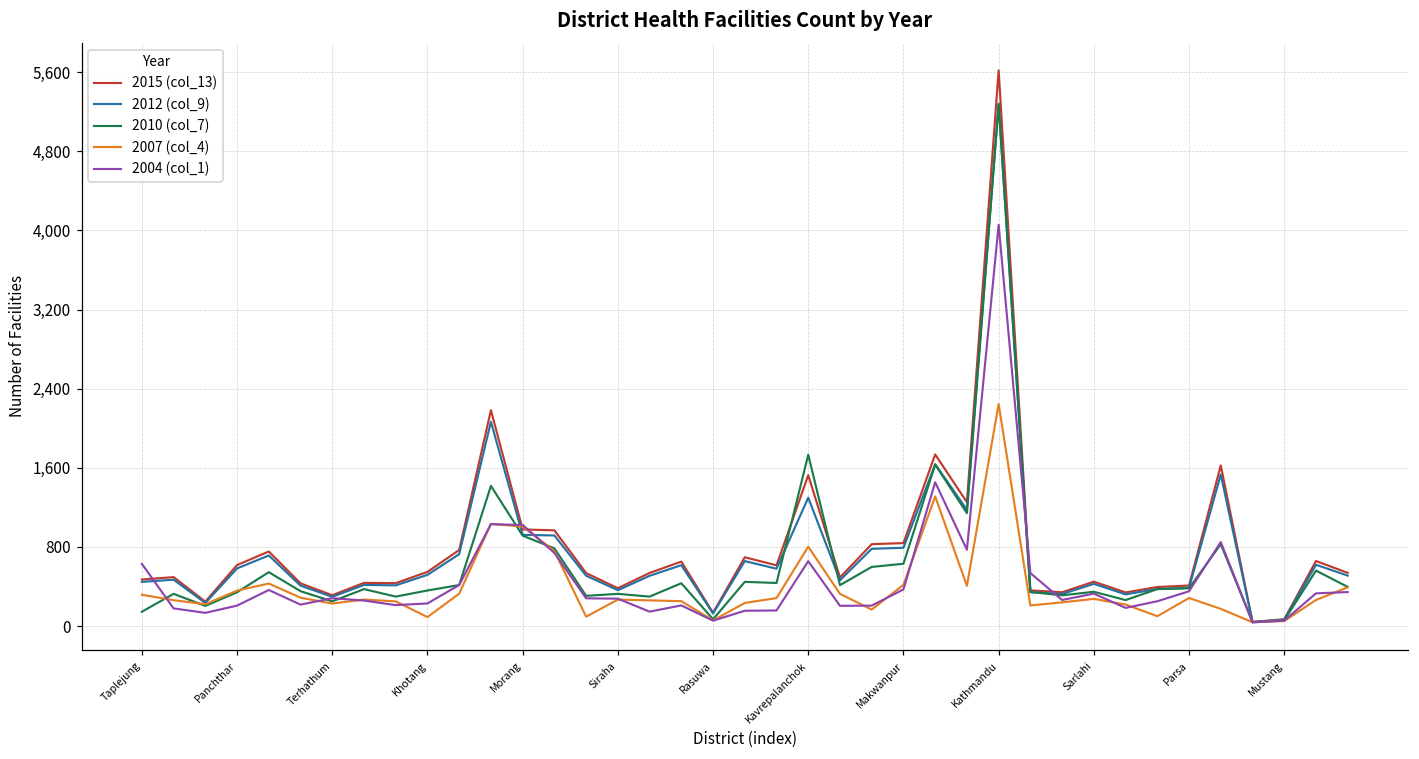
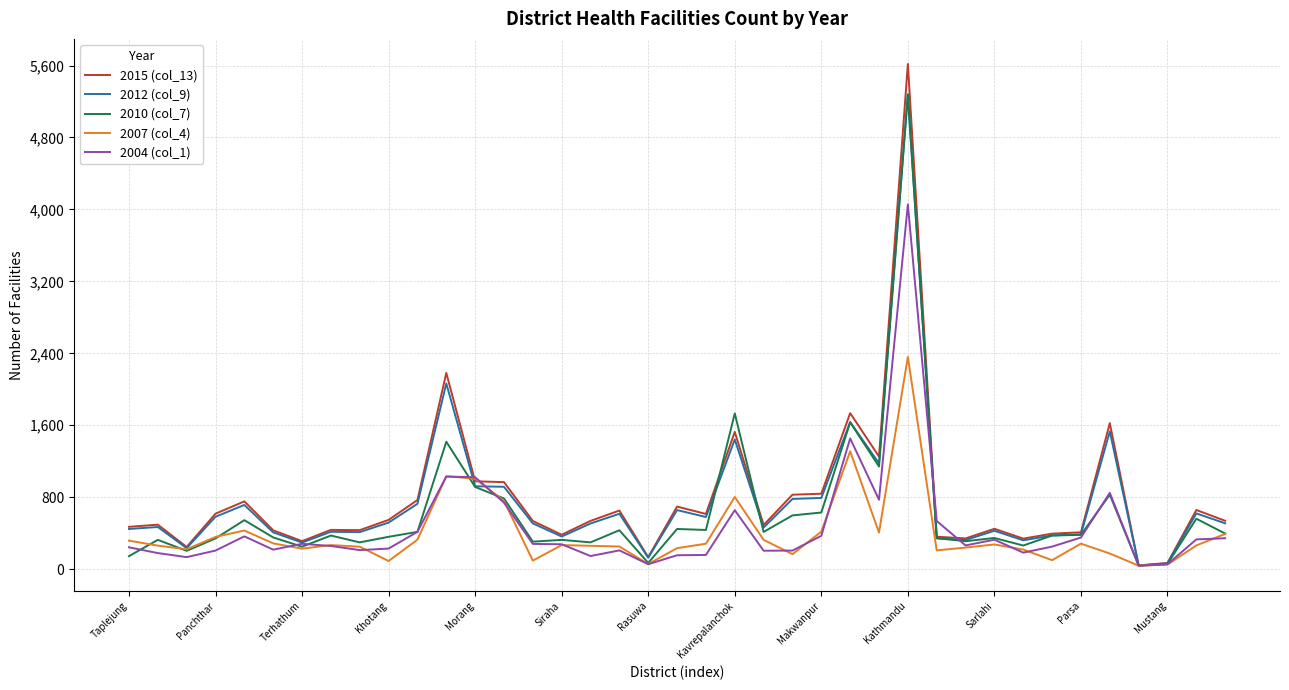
  {
    "2015 (col_13)": {
      "Panchthar": "600",
      "Khotang": "500",
      "Morang": "1,000",
      "Kavrepalanchok": "1,500",
      "Makwanpur": "800",
      "Kathmandu": "5,600"
    },
    "2012 (col_9)": {
      "Panchthar": "600",
      "Khotang": "500",
-     "Kavrepalanchok": "1,300",
+     "Kavrepalanchok": "1,400",
      "Makwanpur": "800"
    },
    "2010 (col_7)": {
      "Taplejung": "100",
      "Khotang": "400",
      "Siraha": "300",
      "Kavrepalanchok": "1,700",
      "Makwanpur": "600"
    },
    "2007 (col_4)": {
      "Taplejung": "300",
      "Khotang": "100",
      "Kavrepalanchok": "800",
      "Makwanpur": "400",
-     "Kathmandu": "2,200",
+     "Kathmandu": "2,400",
      "Sarlahi": "300",
      "Parsa": "300"
    },
    "2004 (col_1)": {
-     "Taplejung": "600",
+     "Taplejung": "200",
      "Panchthar": "200",
      "Khotang": "200",
      "Kavrepalanchok": "700",
      "Makwanpur": "400",
      "Kathmandu": "4,100",
      "Parsa": "400"
    }
  }
